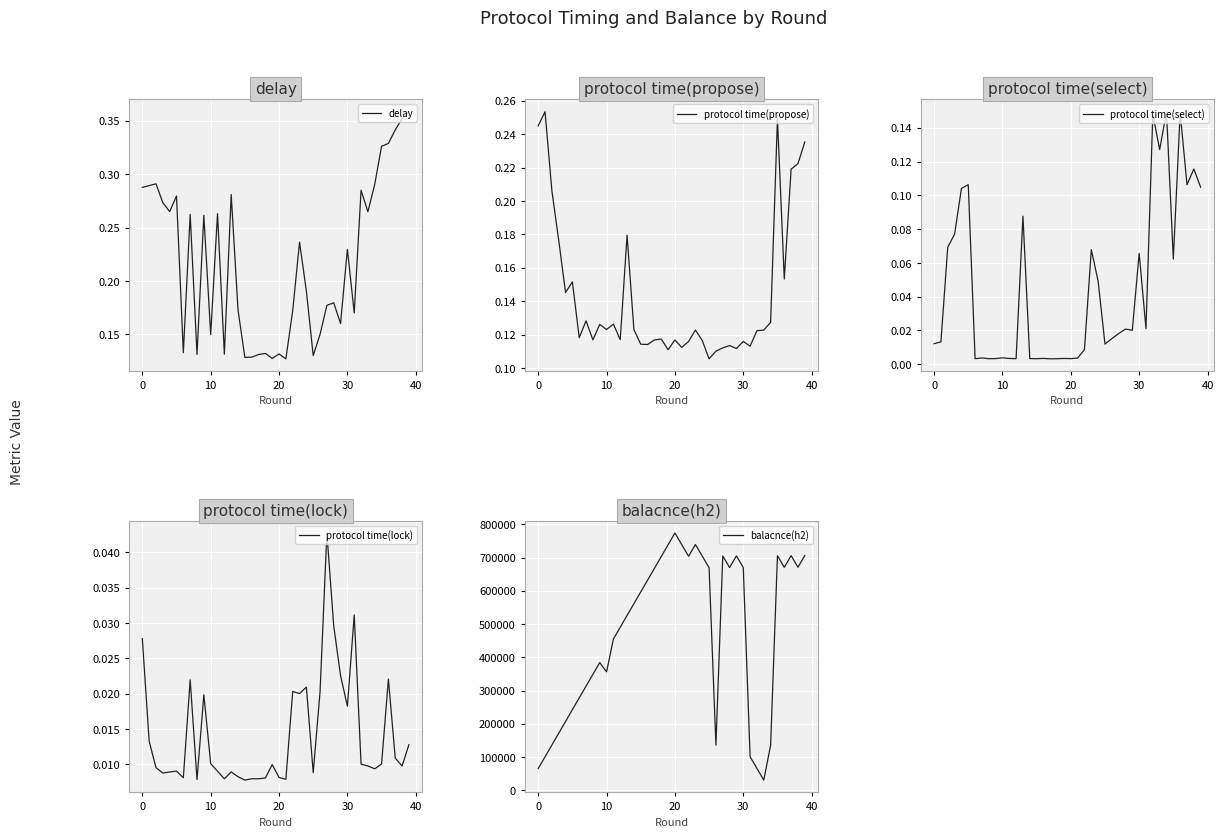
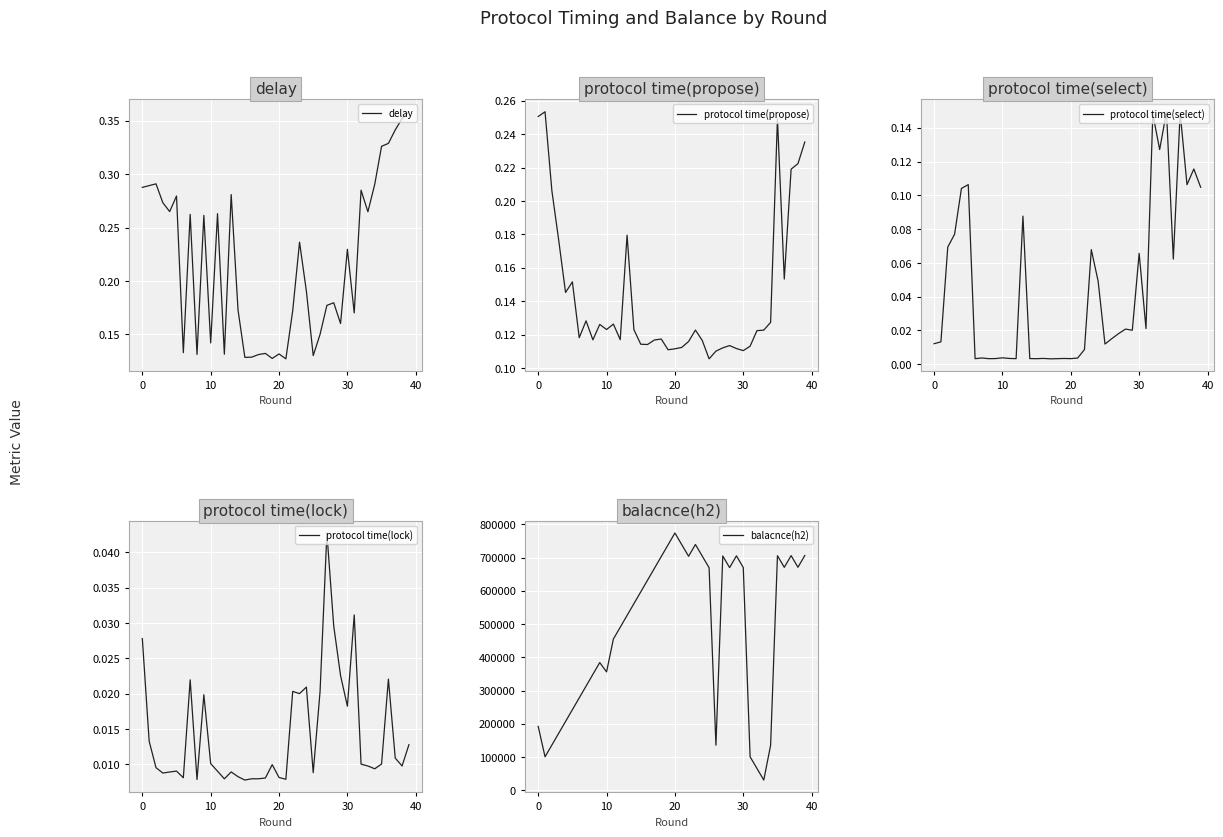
  {
    "delay": {
      "0": 0.288,
-     "10": 0.150,
+     "10": 0.142,
      "20": 0.132,
      "30": 0.230
    },
    "protocol time(propose)": {
-     "0": 0.245,
+     "0": 0.251,
      "10": 0.123,
-     "20": 0.117,
-     "30": 0.116
+     "20": 0.112,
+     "30": 0.110
    },
    "protocol time(select)": {
      "0": 0.012,
      "10": 0.004,
      "20": 0.003,
      "30": 0.066
    },
    "protocol time(lock)": {
      "0": 0.028,
      "10": 0.010,
      "20": 0.008,
      "30": 0.018
    },
    "balacnce(h2)": {
-     "0": 60000,
+     "0": 190000,
      "10": 360000,
      "20": 770000,
      "30": 670000
    }
  }
